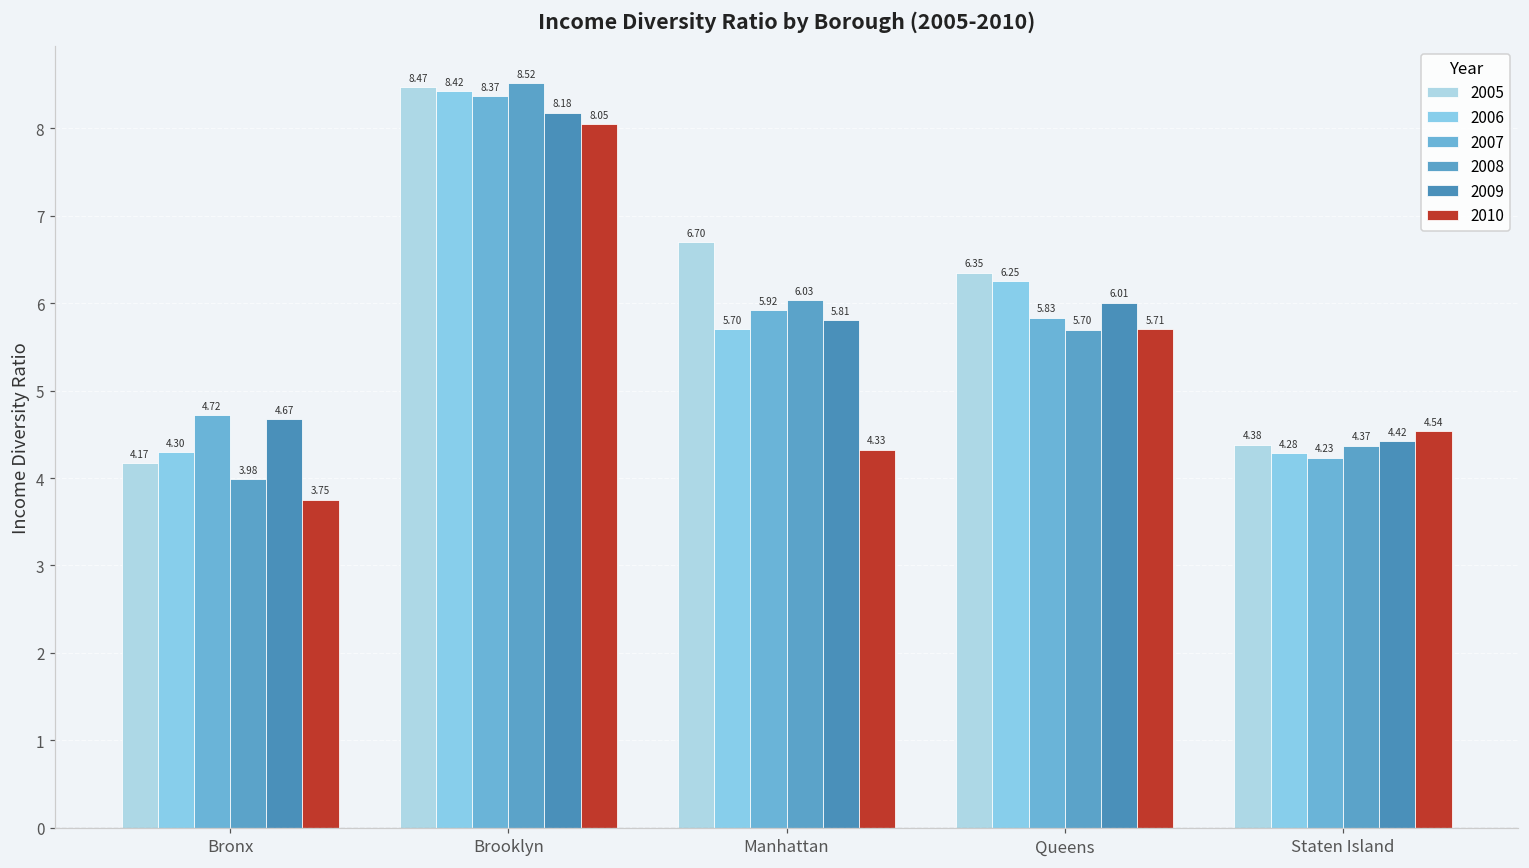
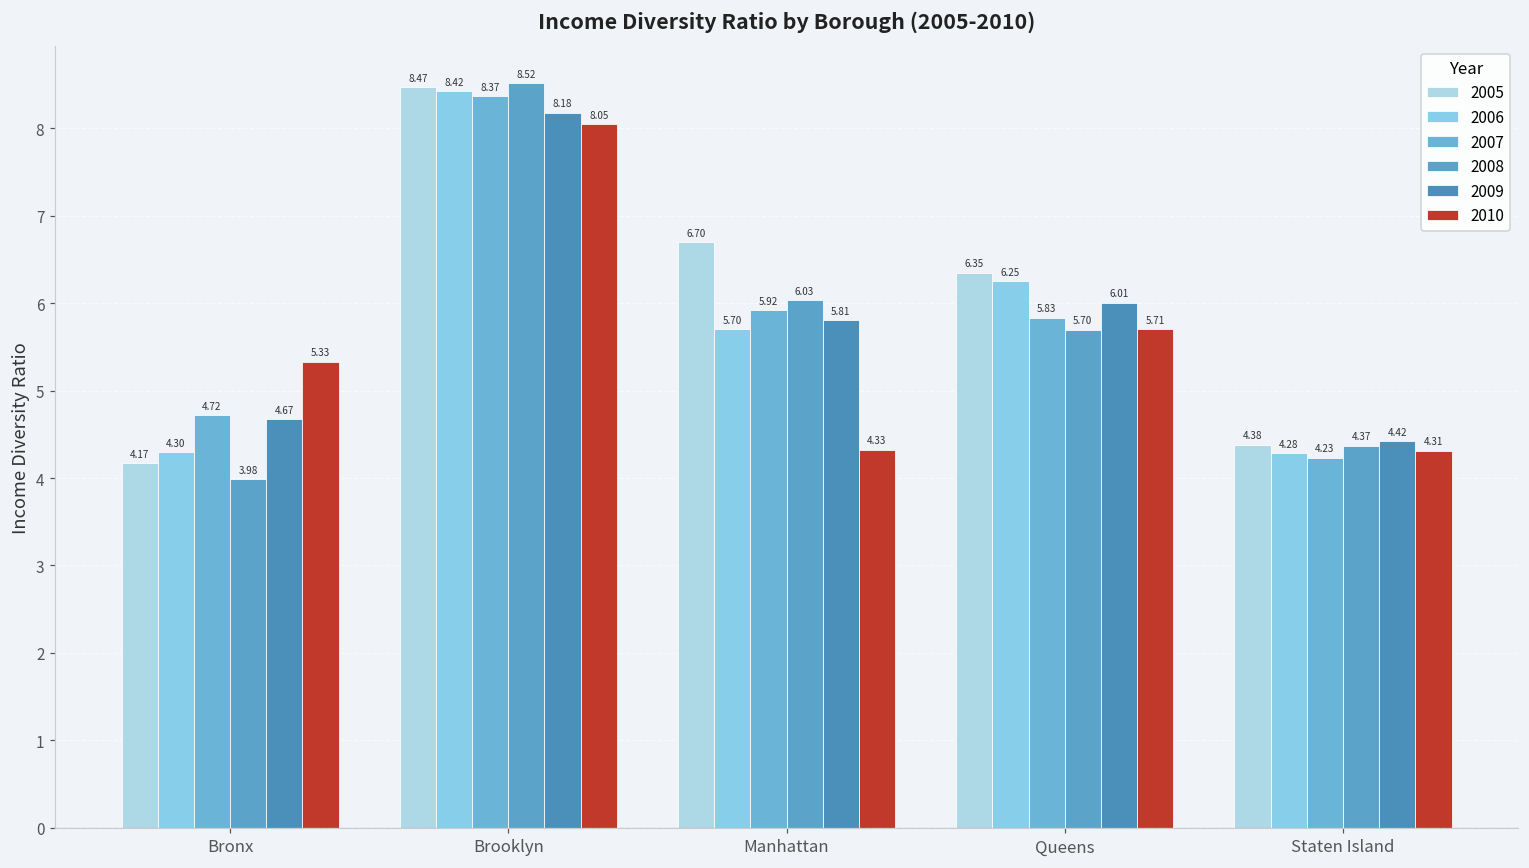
  {
    "2010": {
-     "Bronx": 3.75,
+     "Bronx": 5.33,
      "Brooklyn": 8.05,
      "Manhattan": 4.33,
      "Queens": 5.71,
-     "Staten Island": 4.54
+     "Staten Island": 4.31
    }
  }
